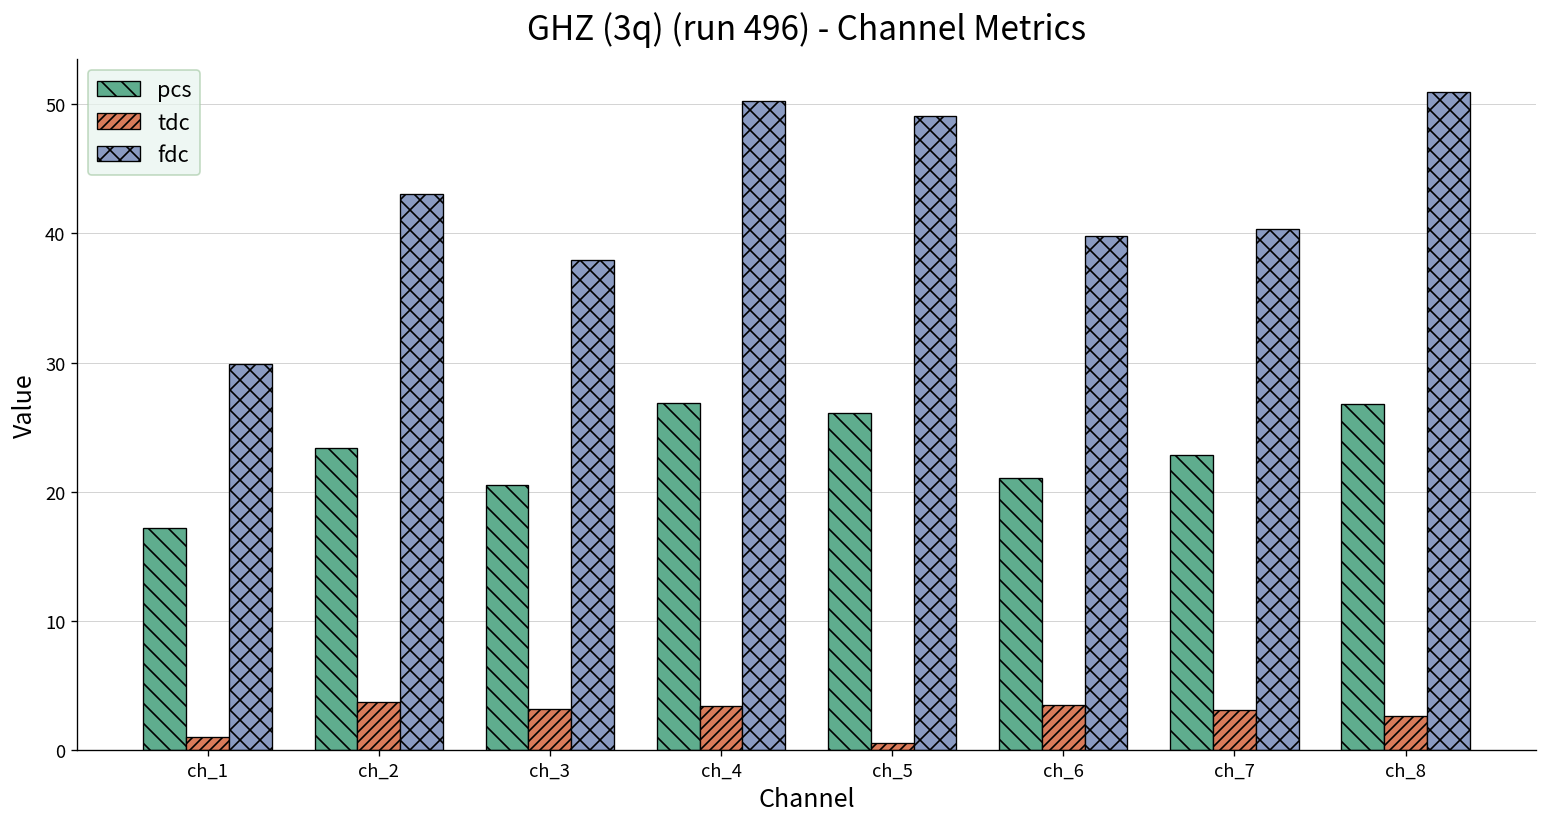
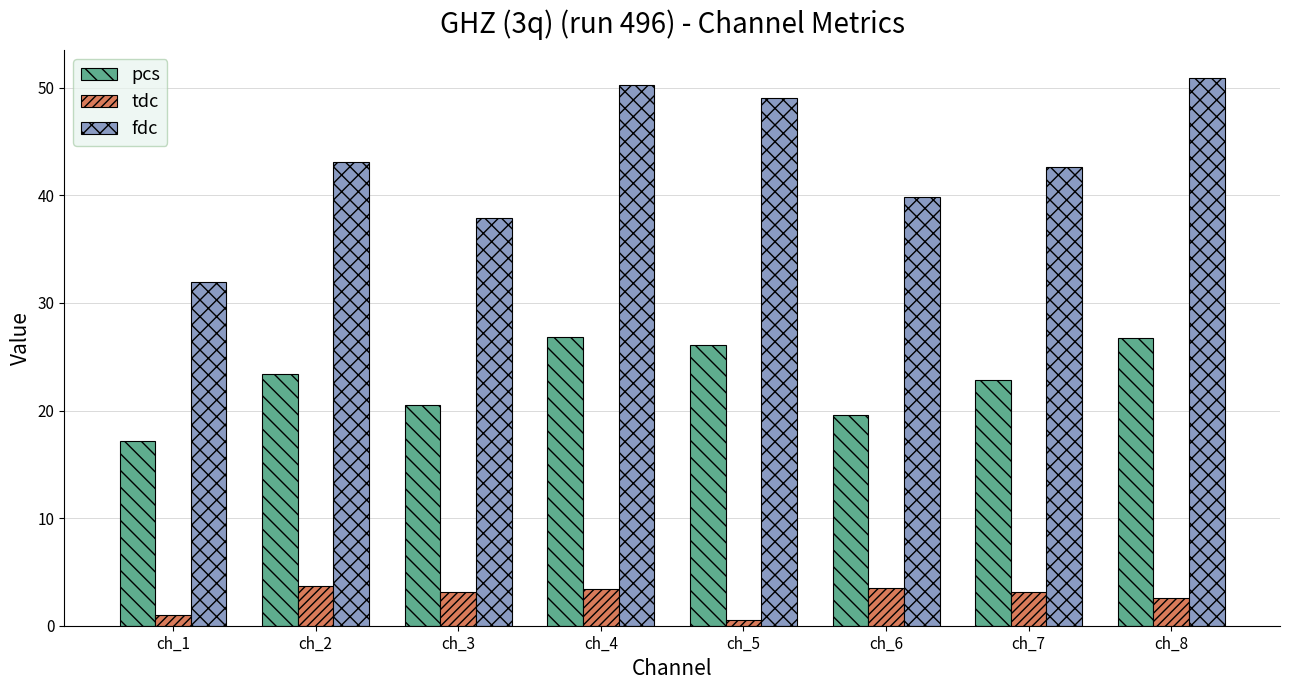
  {
    "pcs": {
      "ch_1": 17.2,
      "ch_2": 23.4,
      "ch_3": 20.5,
      "ch_4": 26.8,
      "ch_5": 26.1,
-     "ch_6": 21.1,
+     "ch_6": 19.6,
      "ch_7": 22.9,
      "ch_8": 26.8
    },
    "tdc": {
      "ch_1": 1.0,
      "ch_2": 3.7,
      "ch_3": 3.1,
      "ch_4": 3.4,
      "ch_5": 0.5,
      "ch_6": 3.5,
      "ch_7": 3.1,
      "ch_8": 2.6
    },
    "fdc": {
-     "ch_1": 29.9,
+     "ch_1": 31.9,
      "ch_2": 43.1,
      "ch_3": 37.9,
      "ch_4": 50.3,
      "ch_5": 49.1,
      "ch_6": 39.8,
-     "ch_7": 40.3,
+     "ch_7": 42.6,
      "ch_8": 51.0
    }
  }
